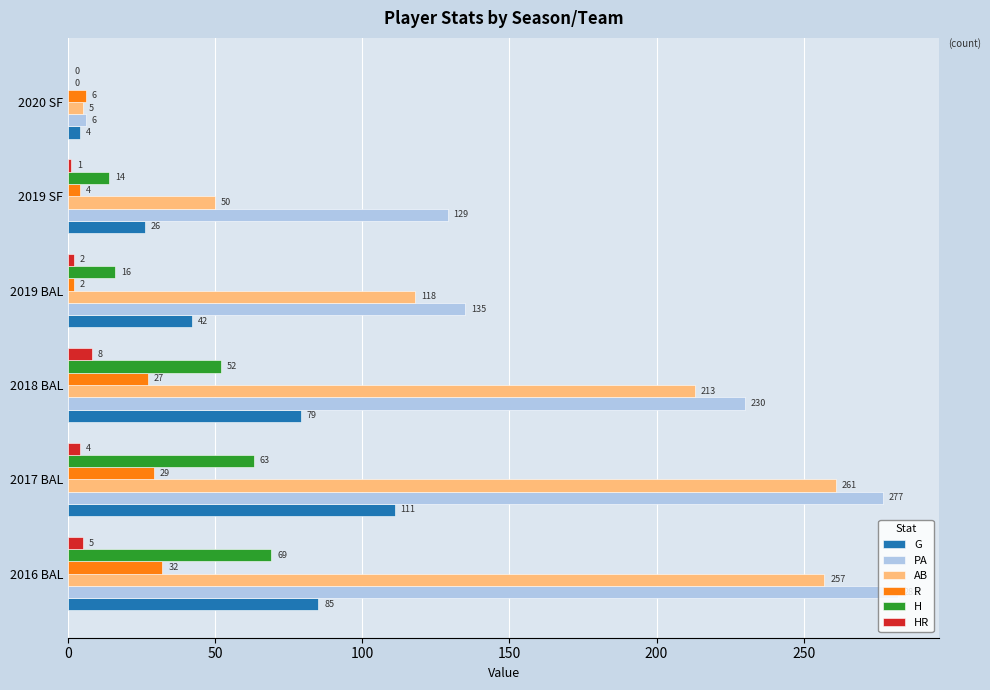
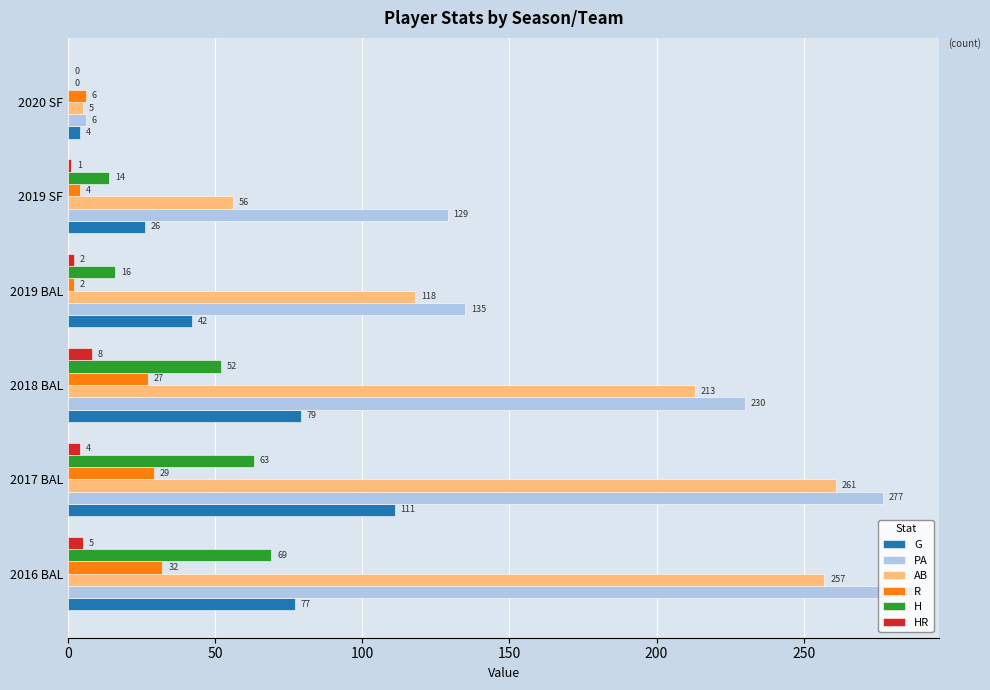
  {
    "G": {
      "2020 SF": 4,
      "2019 SF": 26,
      "2019 BAL": 42,
      "2018 BAL": 79,
      "2017 BAL": 111,
-     "2016 BAL": 85
+     "2016 BAL": 77
    },
    "PA": {
      "2020 SF": 6,
      "2019 SF": 129,
      "2019 BAL": 135,
      "2018 BAL": 230,
      "2017 BAL": 277
    },
    "AB": {
      "2020 SF": 5,
-     "2019 SF": 50,
+     "2019 SF": 56,
      "2019 BAL": 118,
      "2018 BAL": 213,
      "2017 BAL": 261,
      "2016 BAL": 257
    },
    "R": {
      "2020 SF": 6,
      "2019 SF": 4,
      "2019 BAL": 2,
      "2018 BAL": 27,
      "2017 BAL": 29,
      "2016 BAL": 32
    },
    "H": {
      "2020 SF": 0,
      "2019 SF": 14,
      "2019 BAL": 16,
      "2018 BAL": 52,
      "2017 BAL": 63,
      "2016 BAL": 69
    },
    "HR": {
      "2020 SF": 0,
      "2019 SF": 1,
      "2019 BAL": 2,
      "2018 BAL": 8,
      "2017 BAL": 4,
      "2016 BAL": 5
    }
  }
